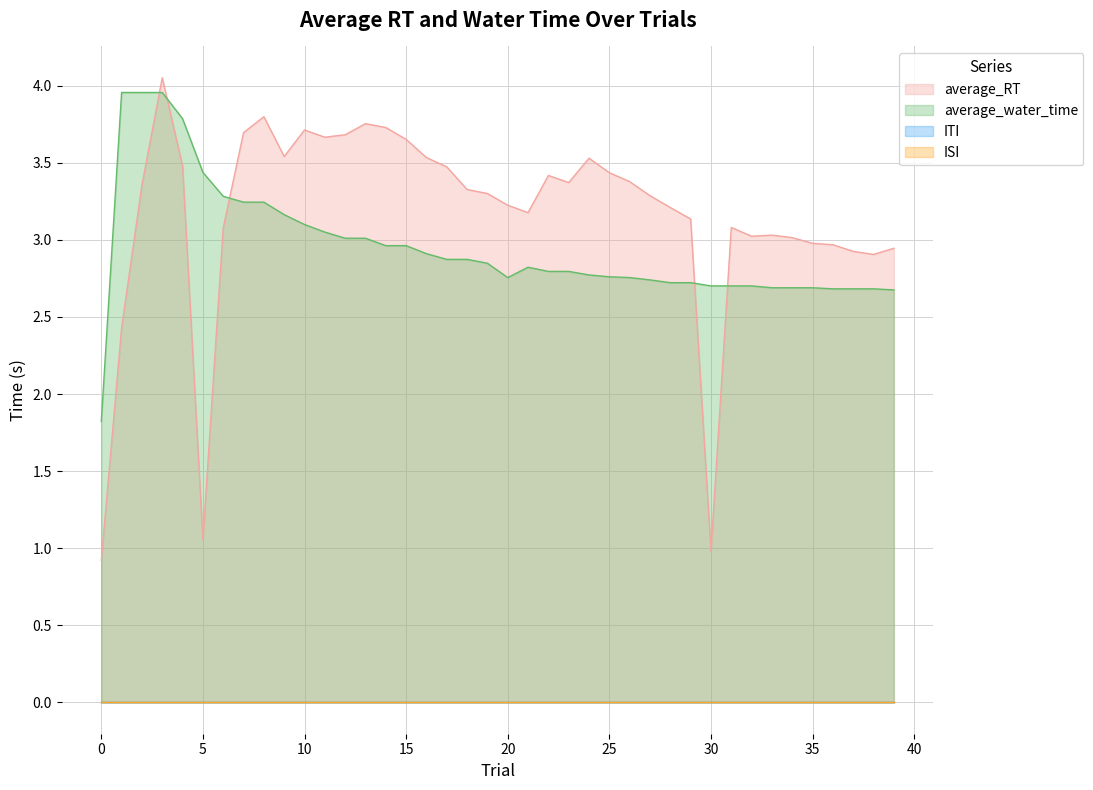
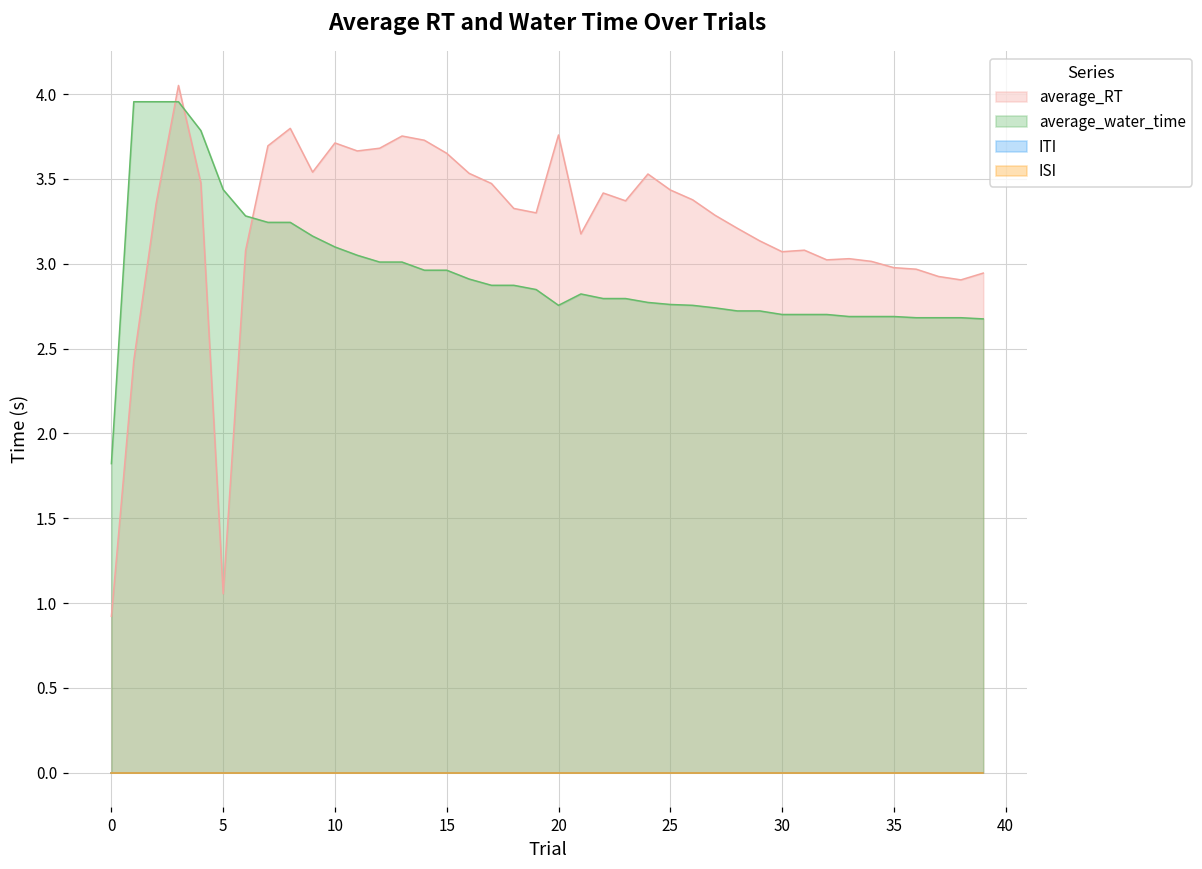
  {
    "average_RT": {
      "0": 0.92,
      "5": 1.06,
      "10": 3.71,
      "15": 3.65,
-     "20": 3.22,
+     "20": 3.76,
      "25": 3.44,
-     "30": 0.98,
+     "30": 3.07,
      "35": 2.98
    },
    "average_water_time": {
      "0": 1.82,
      "5": 3.44,
      "10": 3.10,
      "15": 2.96,
      "20": 2.76,
      "25": 2.76,
      "30": 2.70,
      "35": 2.69
    },
    "ISI": {
      "0": 0.00,
      "5": 0.00,
      "10": 0.00,
      "15": 0.00,
      "20": 0.00,
      "25": 0.00,
      "30": 0.00,
      "35": 0.00
    }
  }
